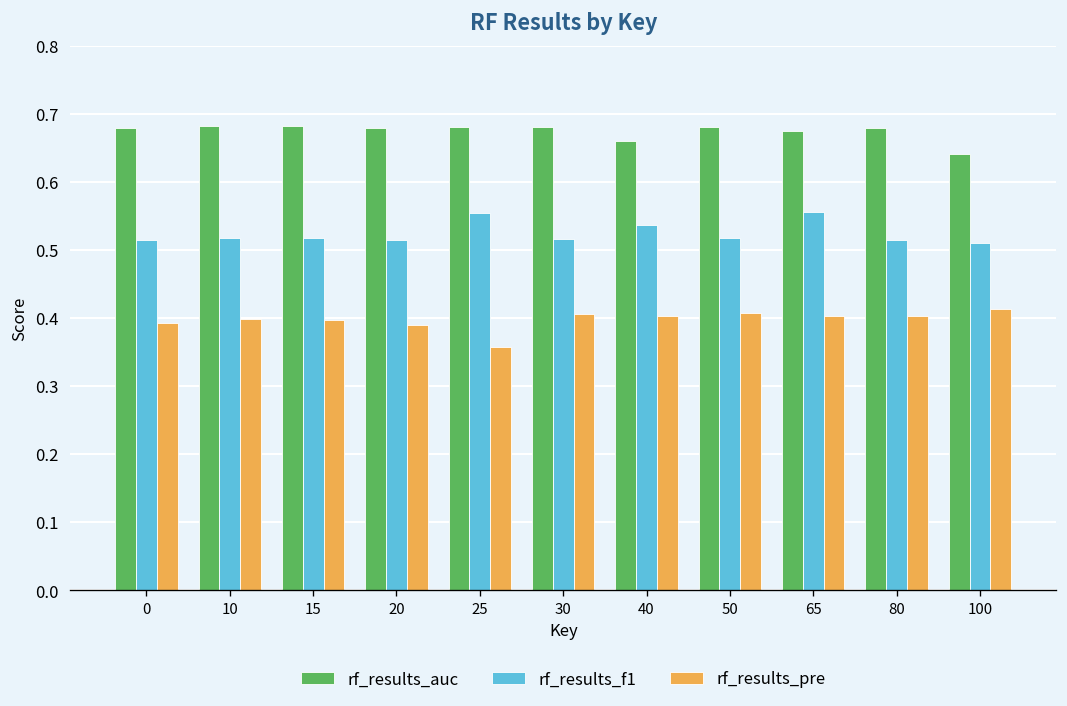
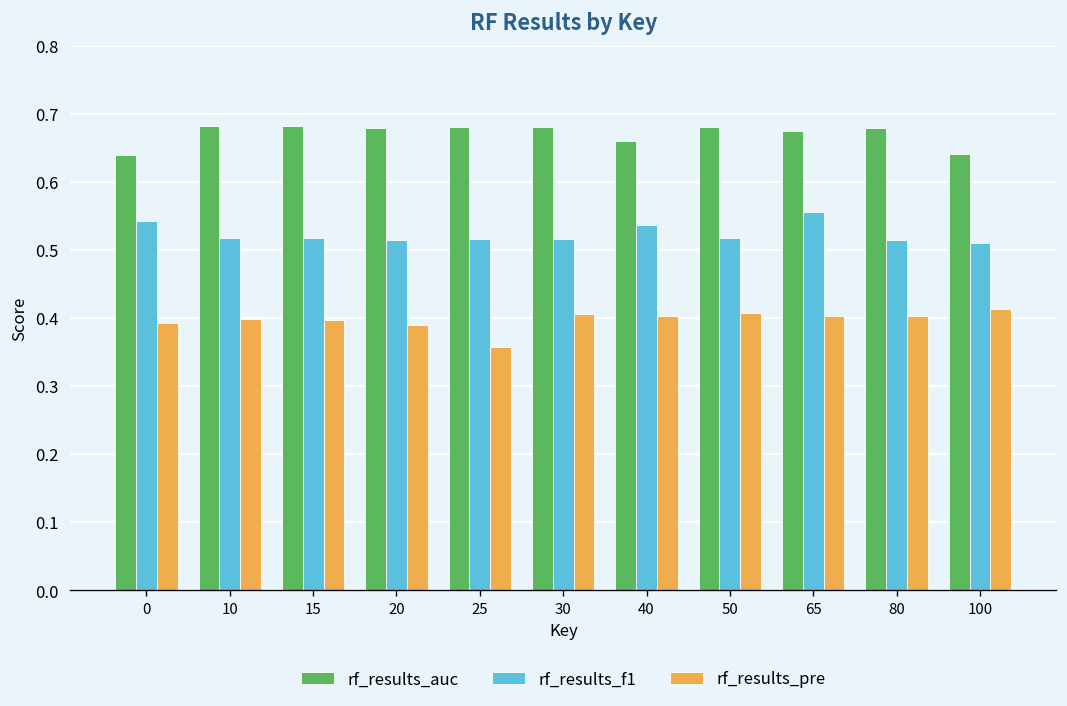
  {
    "rf_results_auc": {
-     "0": 0.68,
+     "0": 0.64,
      "10": 0.68,
      "15": 0.68,
      "20": 0.68,
      "25": 0.68,
      "30": 0.68,
      "40": 0.66,
      "50": 0.68,
      "65": 0.68,
      "80": 0.68,
      "100": 0.64
    },
    "rf_results_f1": {
-     "0": 0.52,
+     "0": 0.54,
      "10": 0.52,
      "15": 0.52,
      "20": 0.51,
-     "25": 0.55,
+     "25": 0.52,
      "30": 0.52,
      "40": 0.54,
      "50": 0.52,
      "65": 0.56,
      "80": 0.52,
      "100": 0.51
    },
    "rf_results_pre": {
      "0": 0.39,
      "10": 0.40,
      "15": 0.40,
      "20": 0.39,
      "25": 0.36,
      "30": 0.41,
      "40": 0.40,
      "50": 0.41,
      "65": 0.40,
      "80": 0.40,
      "100": 0.41
    }
  }
